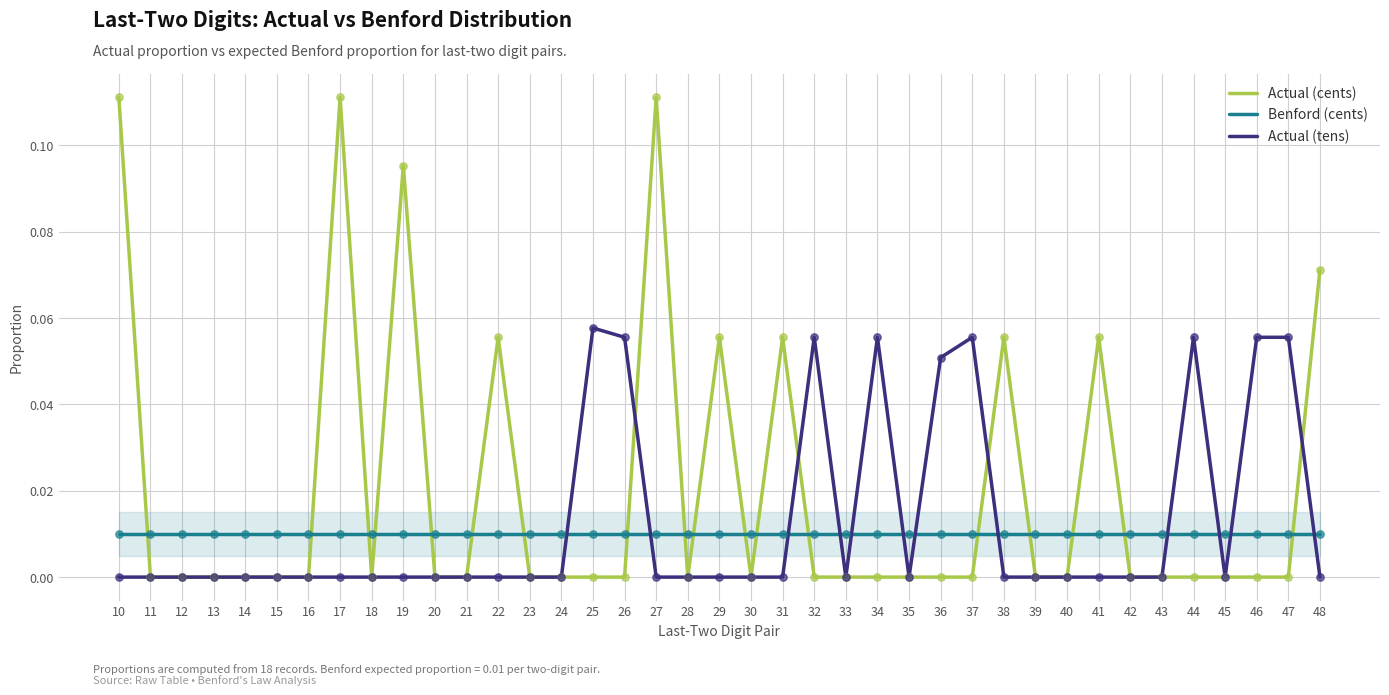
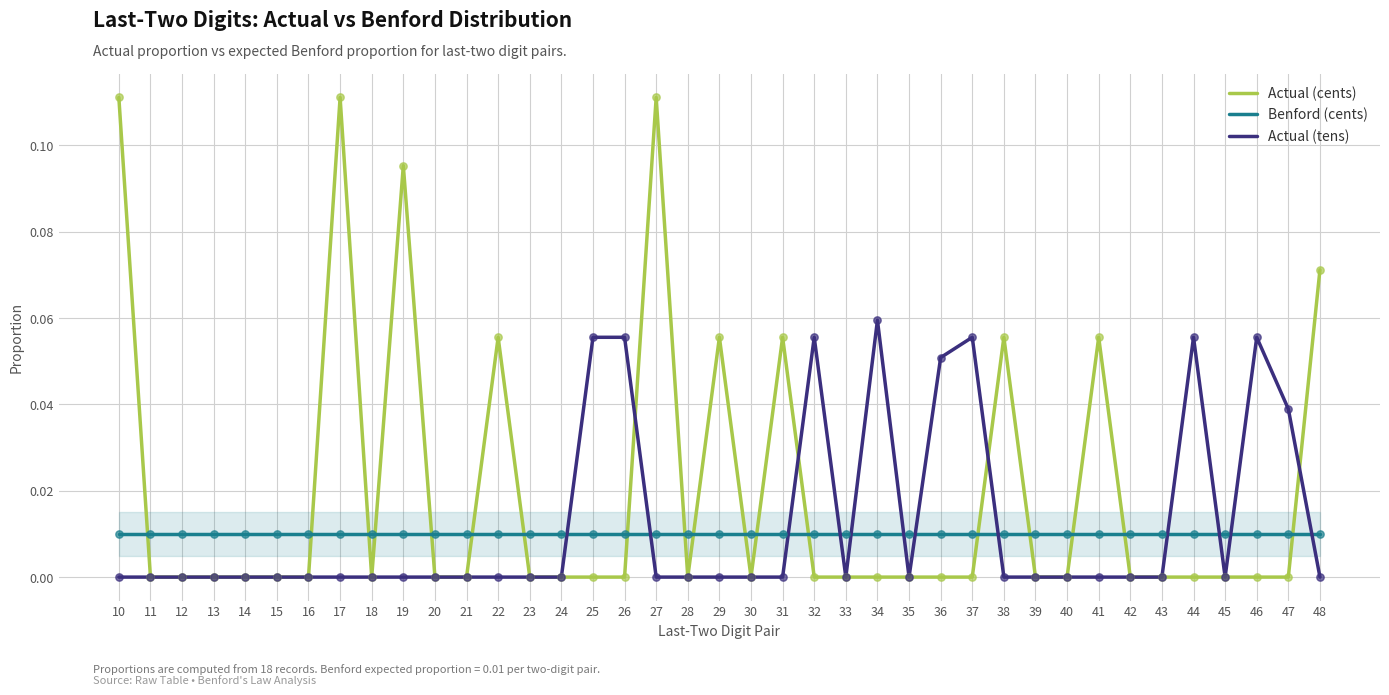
  {
    "Actual (cents)": {
      "10": 0.111,
      "17": 0.111,
      "19": 0.095,
      "22": 0.056,
      "25": 0.000,
      "26": 0.000,
      "27": 0.111,
      "29": 0.056,
      "31": 0.056,
      "32": 0.000,
      "34": 0.000,
      "36": 0.000,
      "37": 0.000,
      "38": 0.056,
      "41": 0.056,
      "44": 0.000,
      "46": 0.000,
      "47": 0.000,
      "48": 0.071
    },
    "Actual (tens)": {
      "10": 0.000,
      "17": 0.000,
      "19": 0.000,
      "22": 0.000,
-     "25": 0.058,
+     "25": 0.056,
      "26": 0.056,
      "27": 0.000,
      "29": 0.000,
      "31": 0.000,
      "32": 0.056,
-     "34": 0.056,
+     "34": 0.059,
      "36": 0.051,
      "37": 0.056,
      "38": 0.000,
      "41": 0.000,
      "44": 0.056,
      "46": 0.056,
-     "47": 0.056,
+     "47": 0.039,
      "48": 0.000
    }
  }
